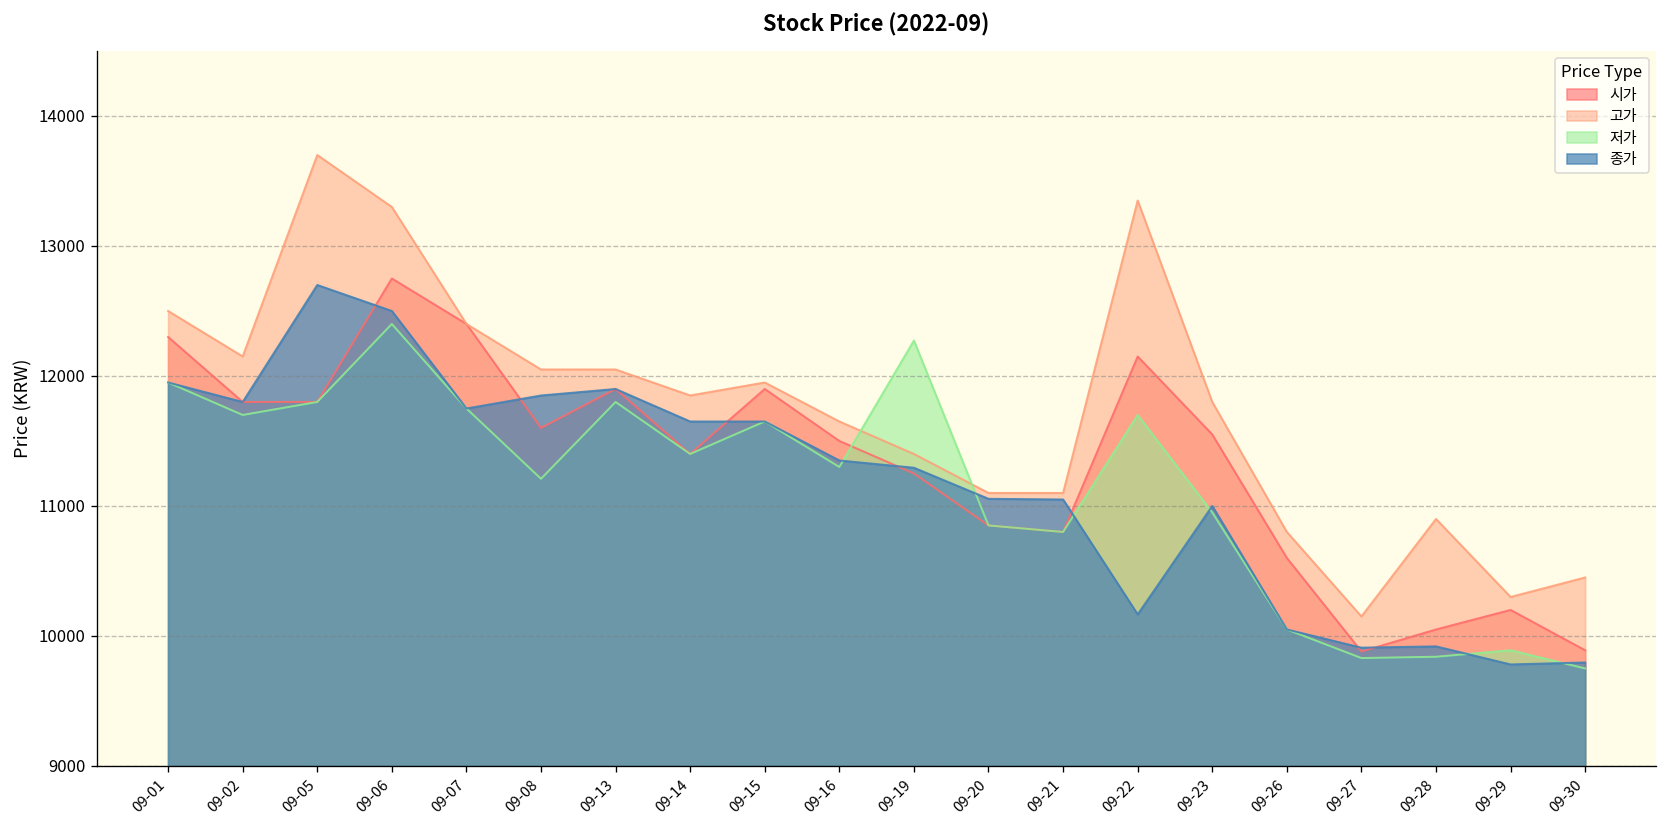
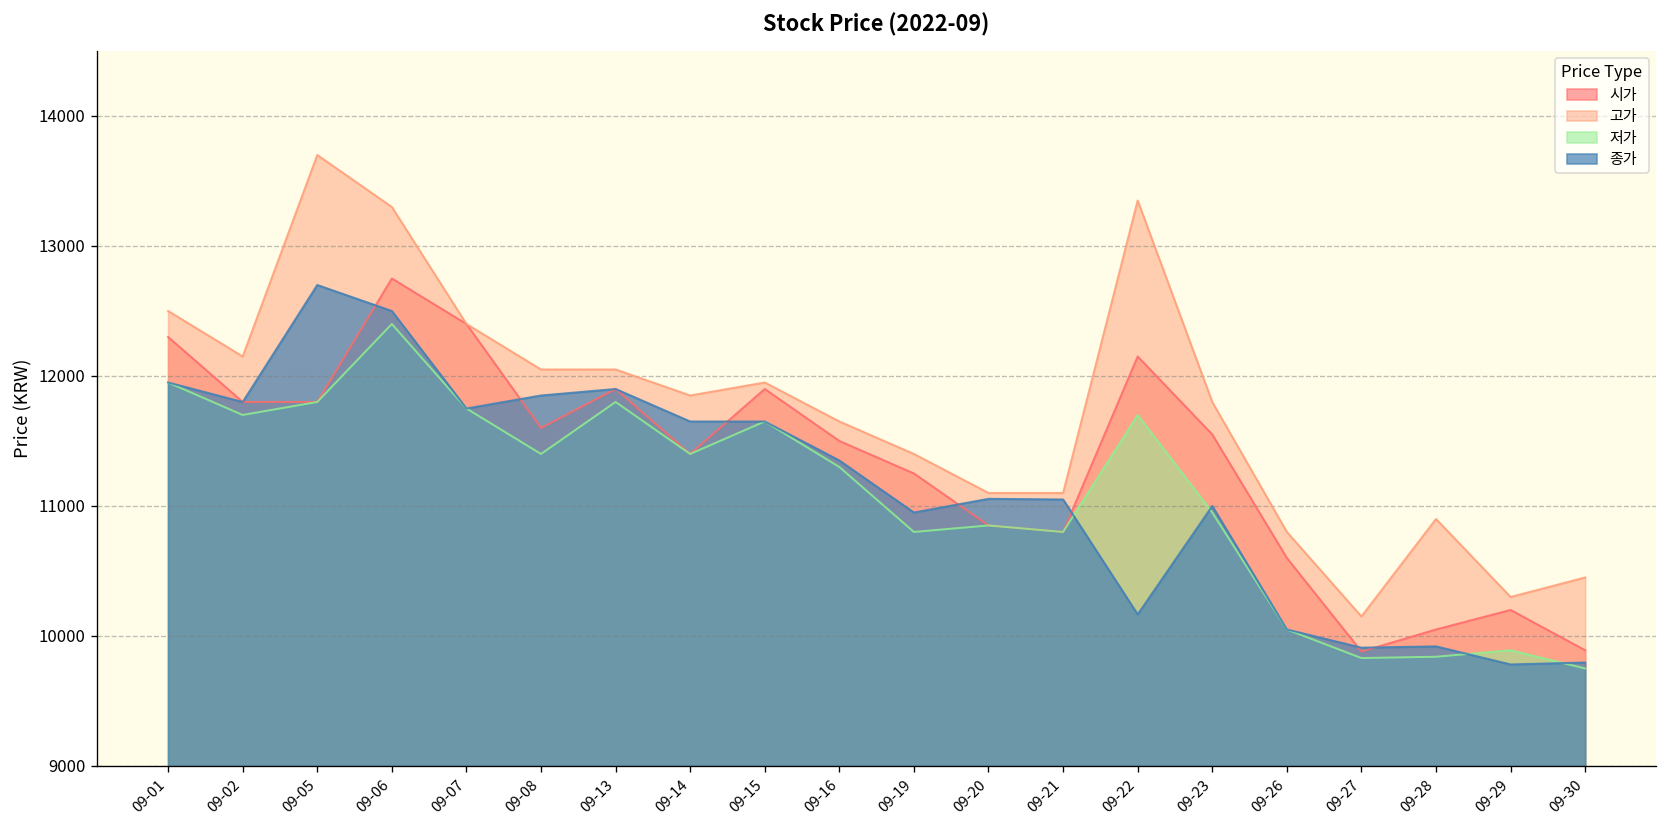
  {
    "저가": {
      "09-02": 11700,
      "09-06": 12400,
-     "09-08": 11210,
+     "09-08": 11400,
      "09-13": 11800,
      "09-16": 11300,
-     "09-19": 12270,
+     "09-19": 10800,
      "09-22": 11700,
      "09-23": 10950,
      "09-27": 9830,
      "09-28": 9840,
      "09-29": 9890,
      "09-30": 9750
    },
    "종가": {
      "09-05": 12700,
      "09-06": 12500,
      "09-08": 11850,
      "09-14": 11650,
      "09-16": 11350,
-     "09-19": 11290,
+     "09-19": 10950,
      "09-20": 11060,
      "09-21": 11050,
      "09-22": 10170,
      "09-23": 11000,
      "09-27": 9910,
      "09-28": 9920,
      "09-29": 9780,
      "09-30": 9800
    }
  }
